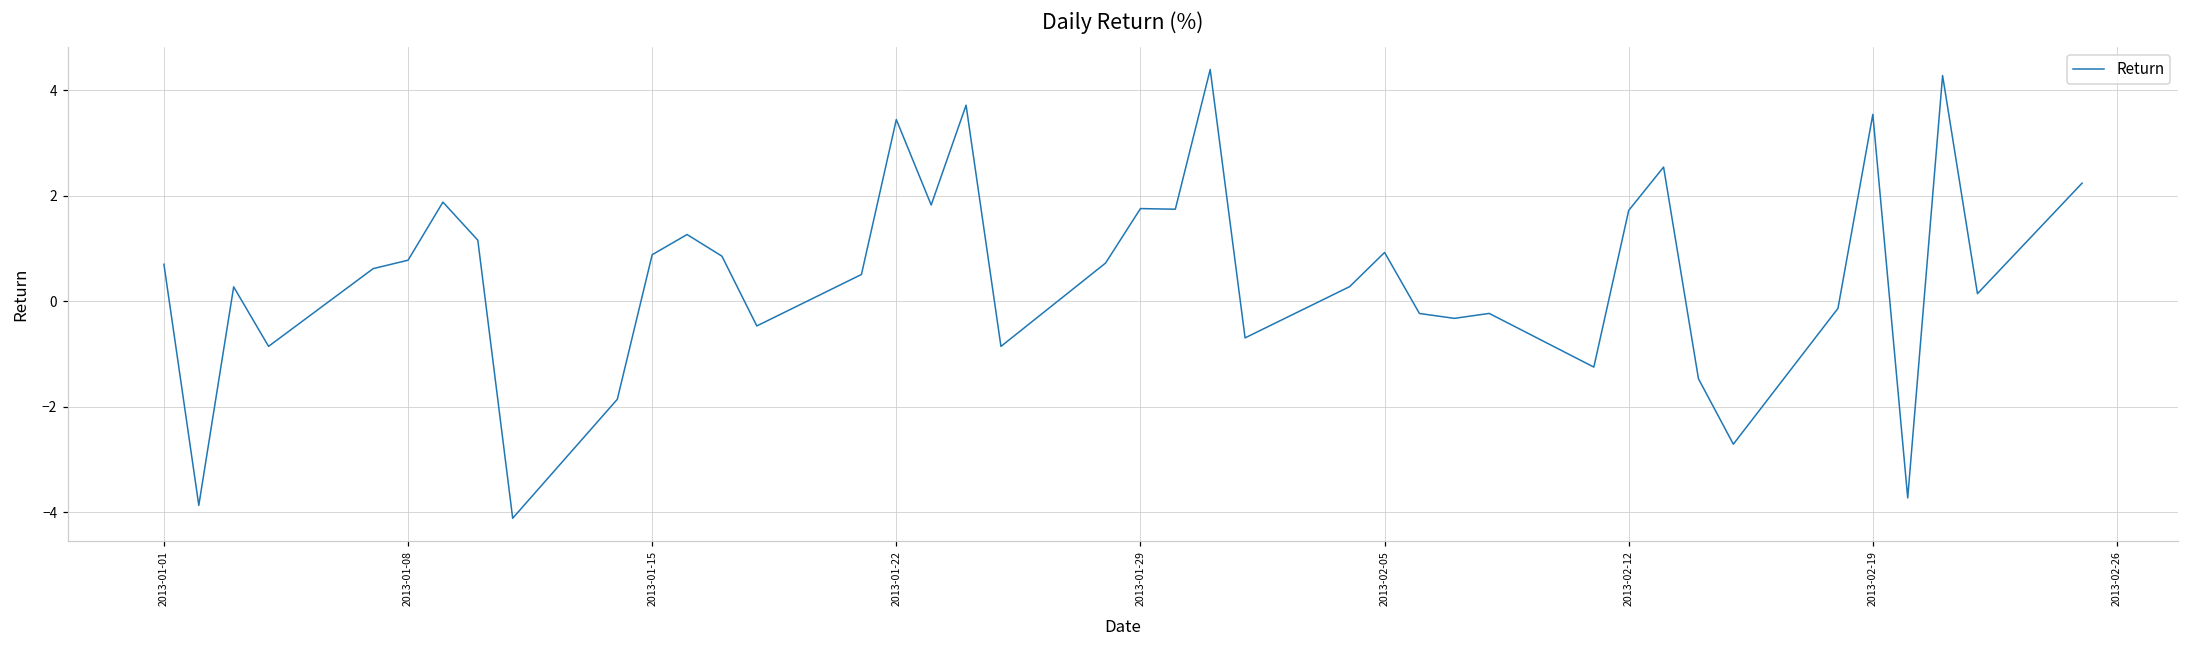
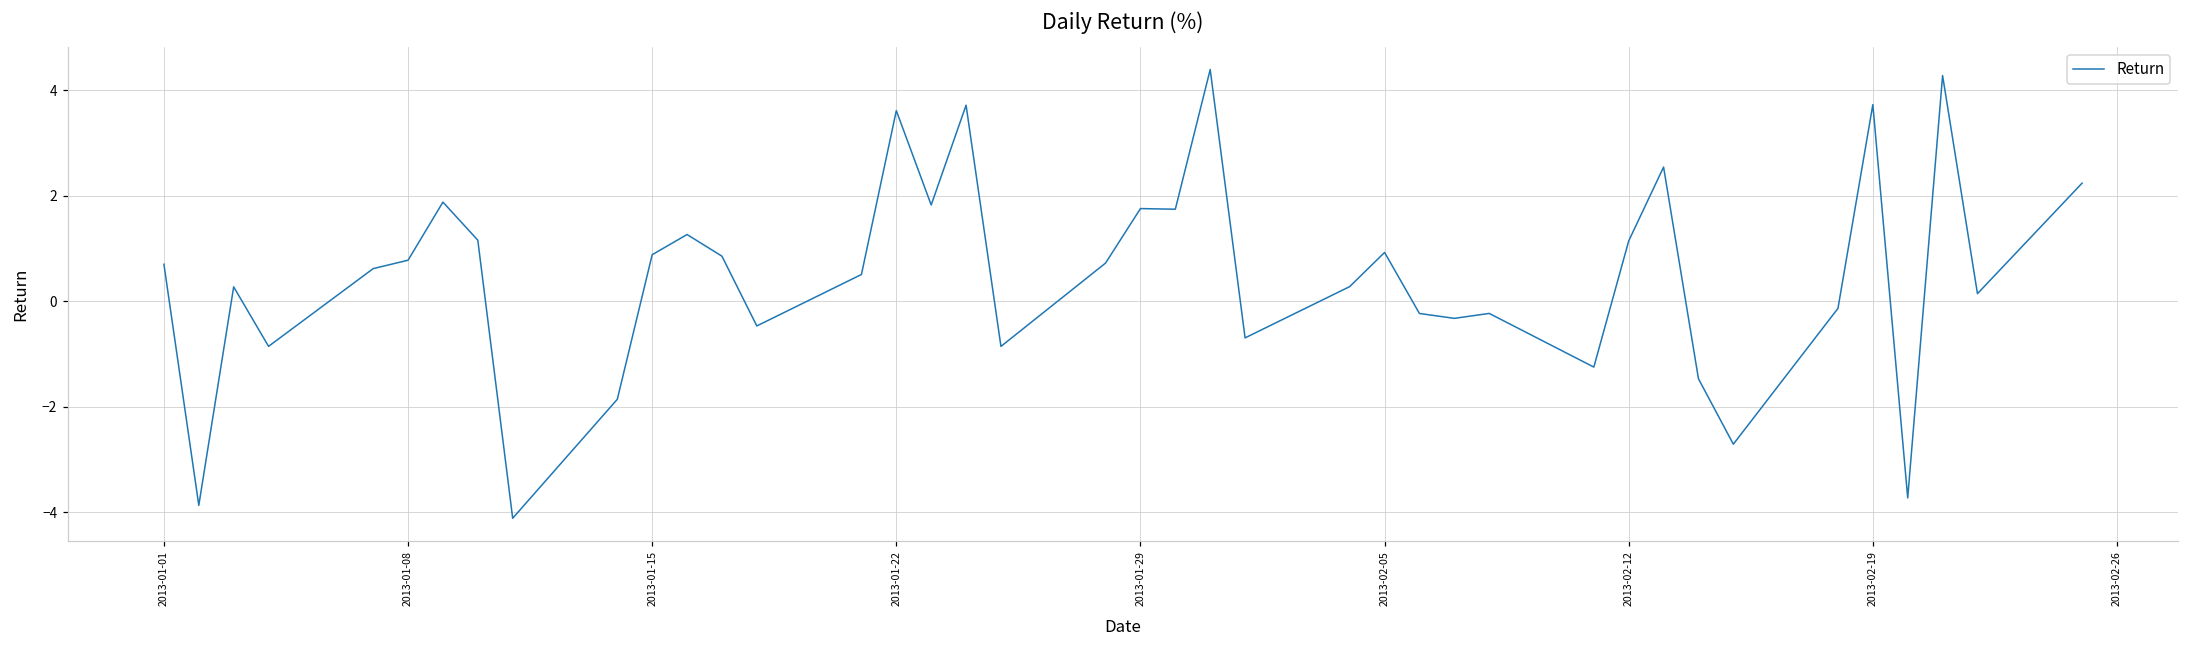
  {
    "2013-01-01": 0.7,
    "2013-01-08": 0.8,
    "2013-01-15": 0.9,
-   "2013-01-22": 3.4,
+   "2013-01-22": 3.6,
    "2013-01-29": 1.8,
    "2013-02-05": 0.9,
-   "2013-02-12": 1.7,
-   "2013-02-19": 3.5
+   "2013-02-12": 1.1,
+   "2013-02-19": 3.7
  }
